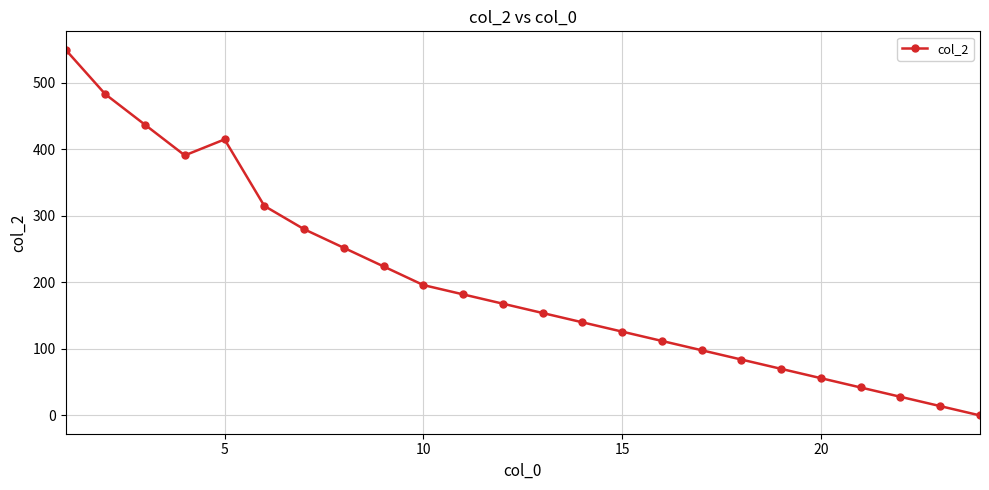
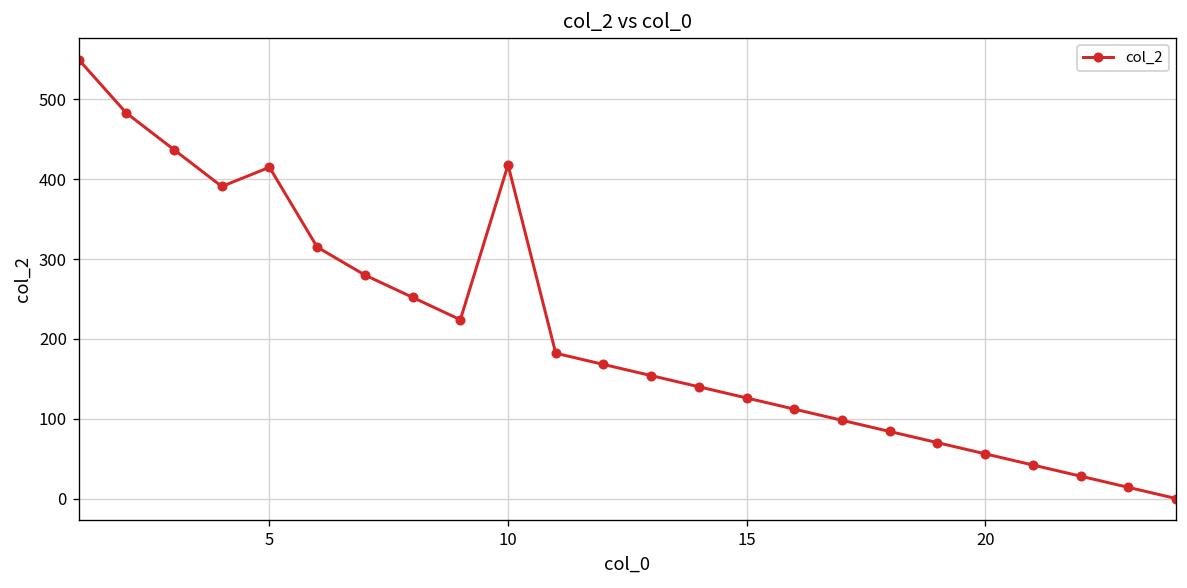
  {
    "5": 420,
-   "10": 200,
+   "10": 420,
    "15": 130,
    "20": 60
  }
